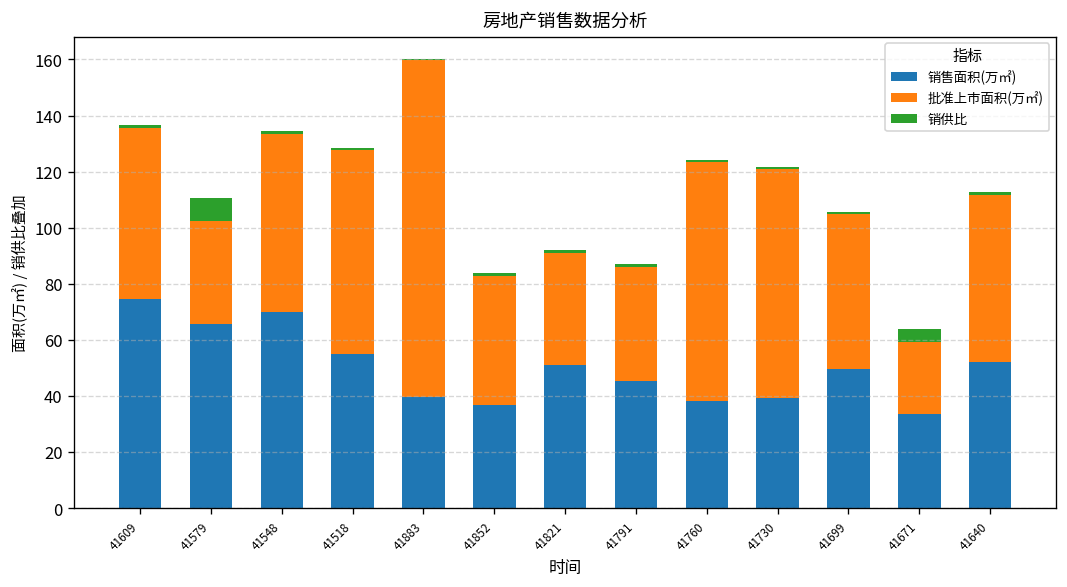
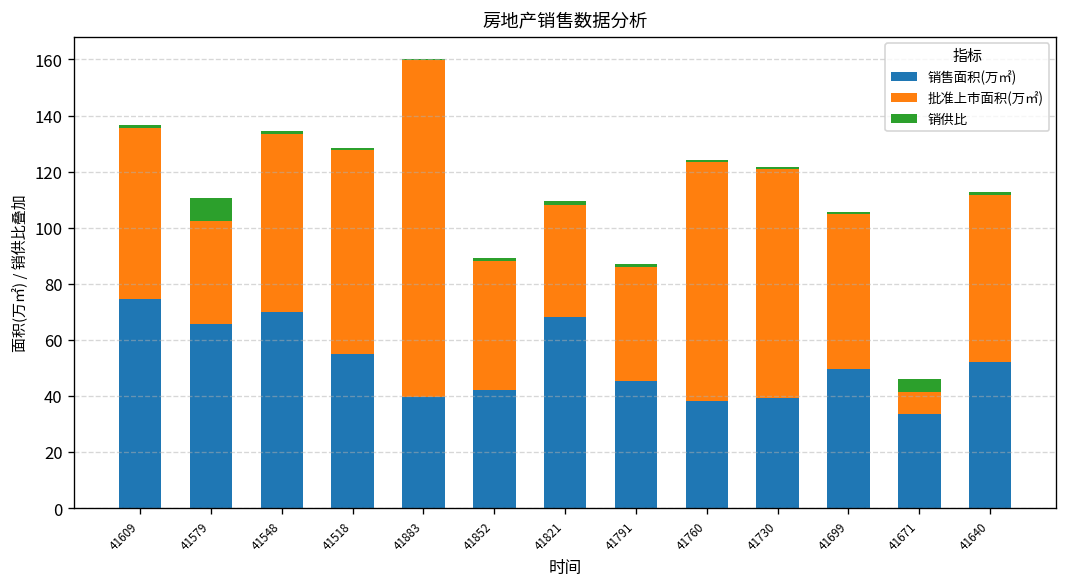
  {
    "销售面积(万㎡)": {
      "41609": 75,
      "41579": 66,
      "41548": 70,
      "41518": 55,
      "41883": 40,
-     "41852": 37,
-     "41821": 51,
+     "41852": 42,
+     "41821": 68,
      "41791": 45,
      "41760": 38,
      "41730": 39,
      "41699": 50,
      "41671": 33,
      "41640": 52
    },
    "批准上市面积(万㎡)": {
      "41609": 61,
      "41579": 36,
      "41548": 64,
      "41518": 73,
      "41883": 120,
      "41852": 46,
      "41821": 40,
      "41791": 41,
      "41760": 85,
      "41730": 82,
      "41699": 55,
-     "41671": 26,
+     "41671": 8,
      "41640": 60
    },
    "销供比": {
      "41609": 1,
      "41579": 8,
      "41548": 1,
      "41821": 1,
      "41791": 1,
      "41671": 5
    }
  }
